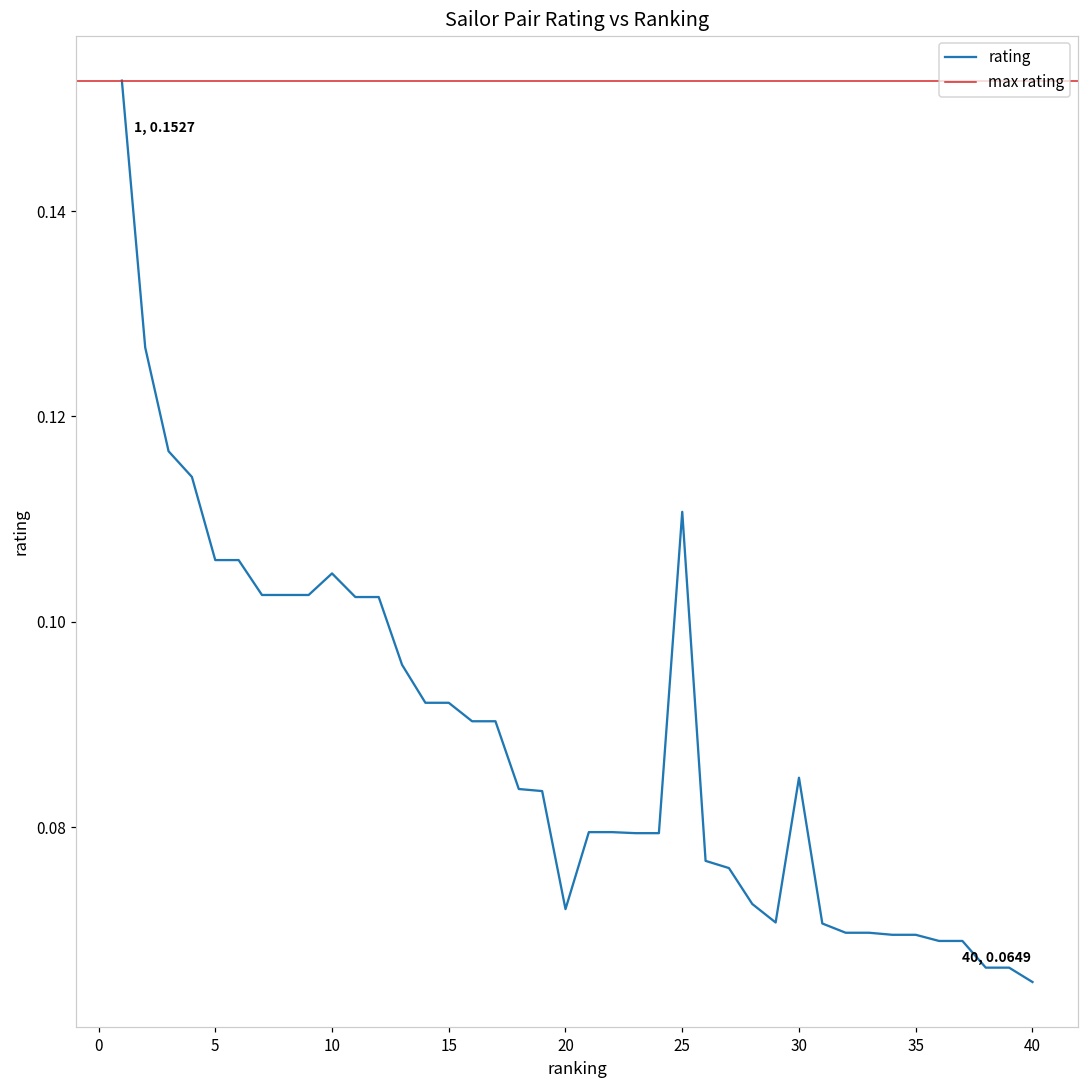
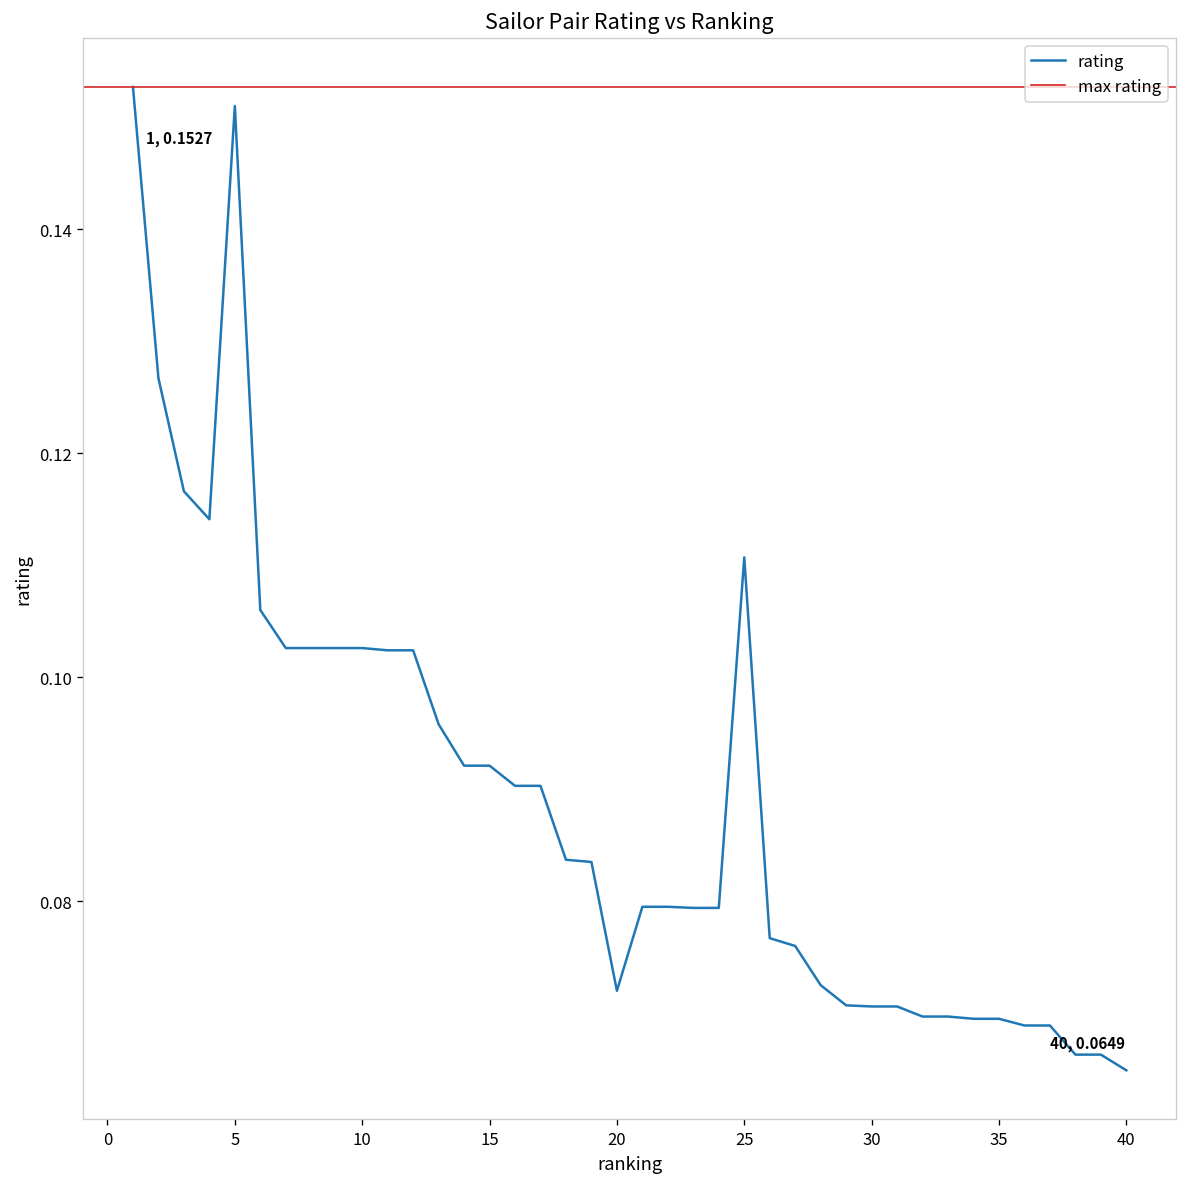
  {
-   "5": 0.106,
-   "10": 0.105,
+   "5": 0.151,
+   "10": 0.103,
    "15": 0.092,
    "20": 0.072,
    "25": 0.111,
-   "30": 0.085,
+   "30": 0.071,
    "35": 0.070
  }
